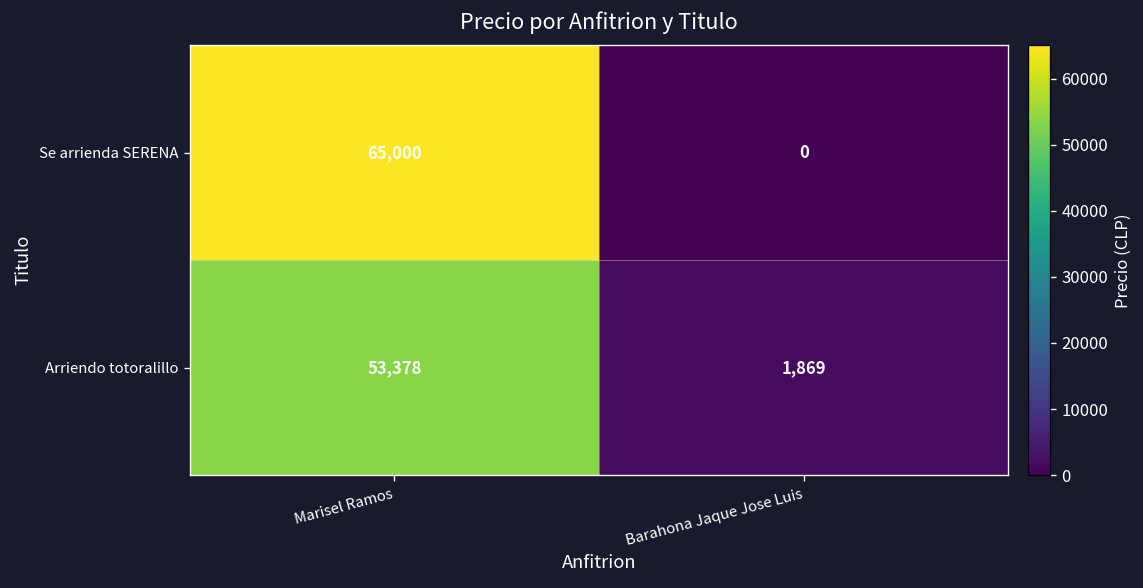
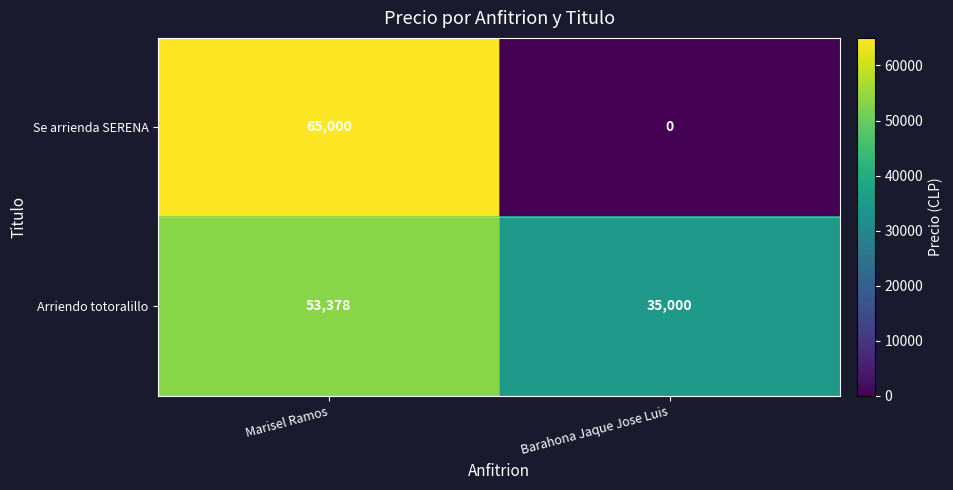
  {
    "Se arrienda SERENA": {
      "Marisel Ramos": "65,000",
      "Barahona Jaque Jose Luis": "0"
    },
    "Arriendo totoralillo": {
      "Marisel Ramos": "53,378",
-     "Barahona Jaque Jose Luis": "1,869"
+     "Barahona Jaque Jose Luis": "35,000"
    }
  }
